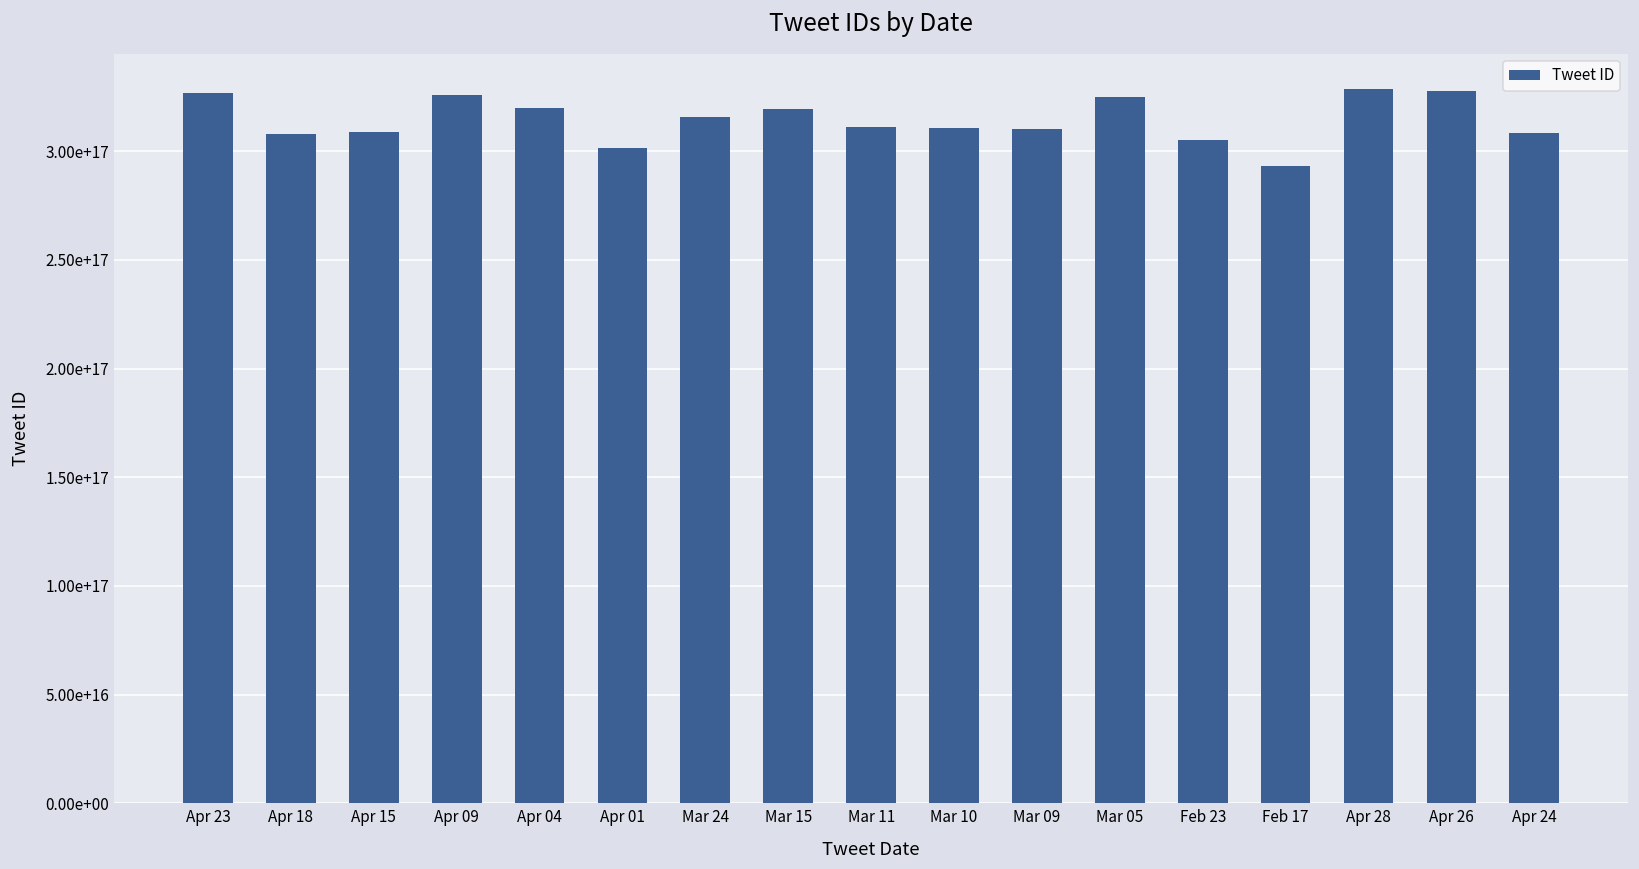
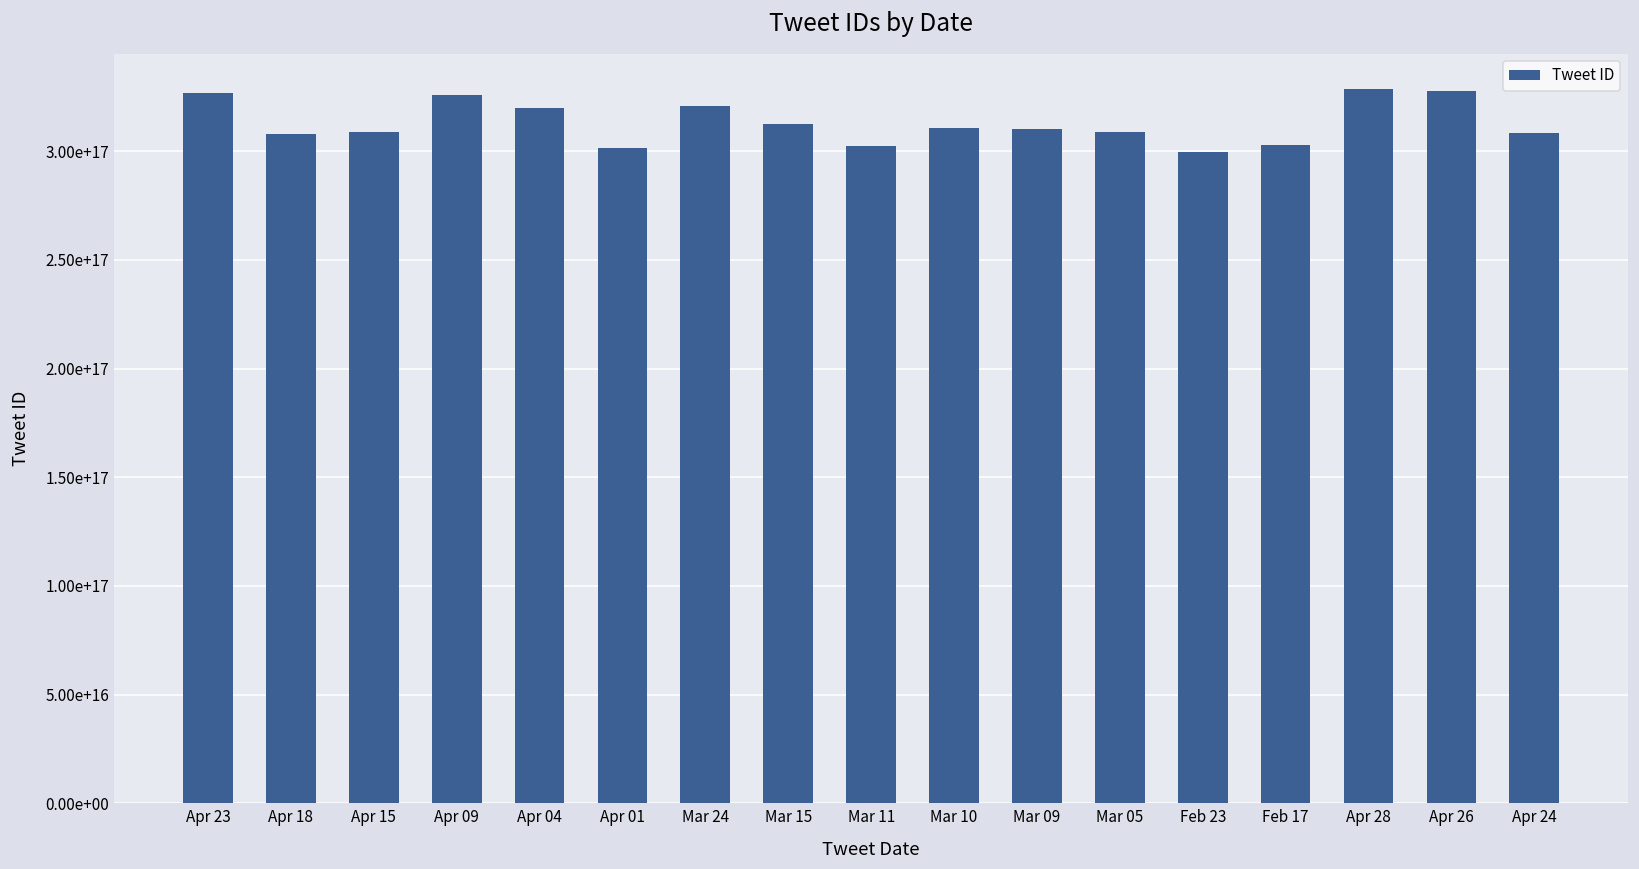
  {
    "Apr 23": 327000000000000000,
    "Apr 18": 308000000000000000,
    "Apr 15": 309000000000000000,
    "Apr 09": 326000000000000000,
    "Apr 04": 320000000000000000,
    "Apr 01": 302000000000000000,
-   "Mar 24": 316000000000000000,
-   "Mar 15": 319000000000000000,
-   "Mar 11": 311000000000000000,
+   "Mar 24": 321000000000000000,
+   "Mar 15": 312000000000000000,
+   "Mar 11": 302000000000000000,
    "Mar 10": 311000000000000000,
    "Mar 09": 310000000000000000,
-   "Mar 05": 325000000000000000,
-   "Feb 23": 305000000000000000,
-   "Feb 17": 293000000000000000,
+   "Mar 05": 309000000000000000,
+   "Feb 23": 300000000000000000,
+   "Feb 17": 303000000000000000,
    "Apr 28": 328000000000000000,
    "Apr 26": 328000000000000000,
    "Apr 24": 309000000000000000
  }
